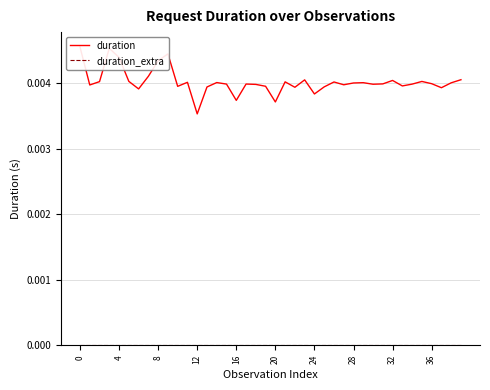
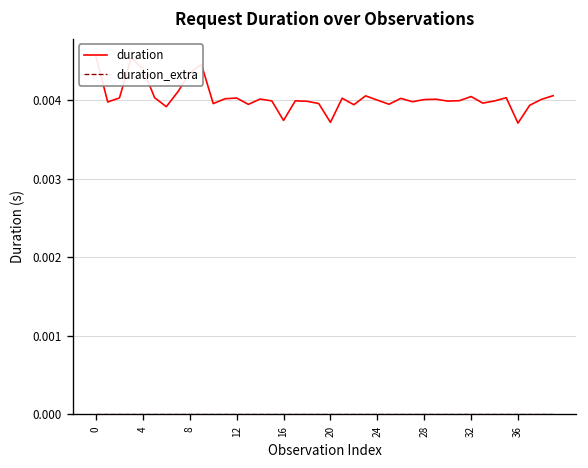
  {
    "duration": {
-     "12": 0.0035,
+     "12": 0.0040,
      "16": 0.0037,
      "20": 0.0037,
-     "24": 0.0038,
+     "24": 0.0040,
      "28": 0.0040,
      "32": 0.0040,
-     "36": 0.0040
+     "36": 0.0037
    },
    "duration_extra": {
      "0": 0.0000,
      "4": 0.0000,
      "8": 0.0000,
      "12": 0.0000,
      "16": 0.0000,
      "20": 0.0000,
      "24": 0.0000,
      "28": 0.0000,
      "32": 0.0000,
      "36": 0.0000
    }
  }
